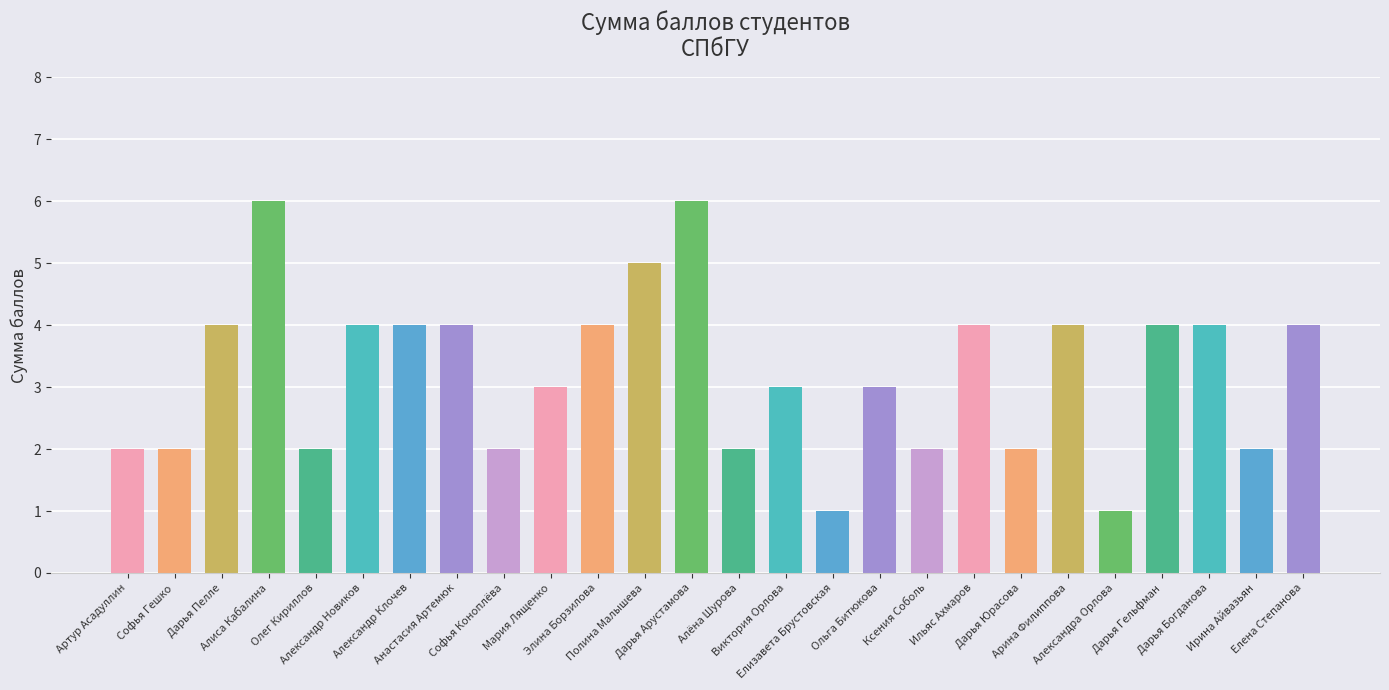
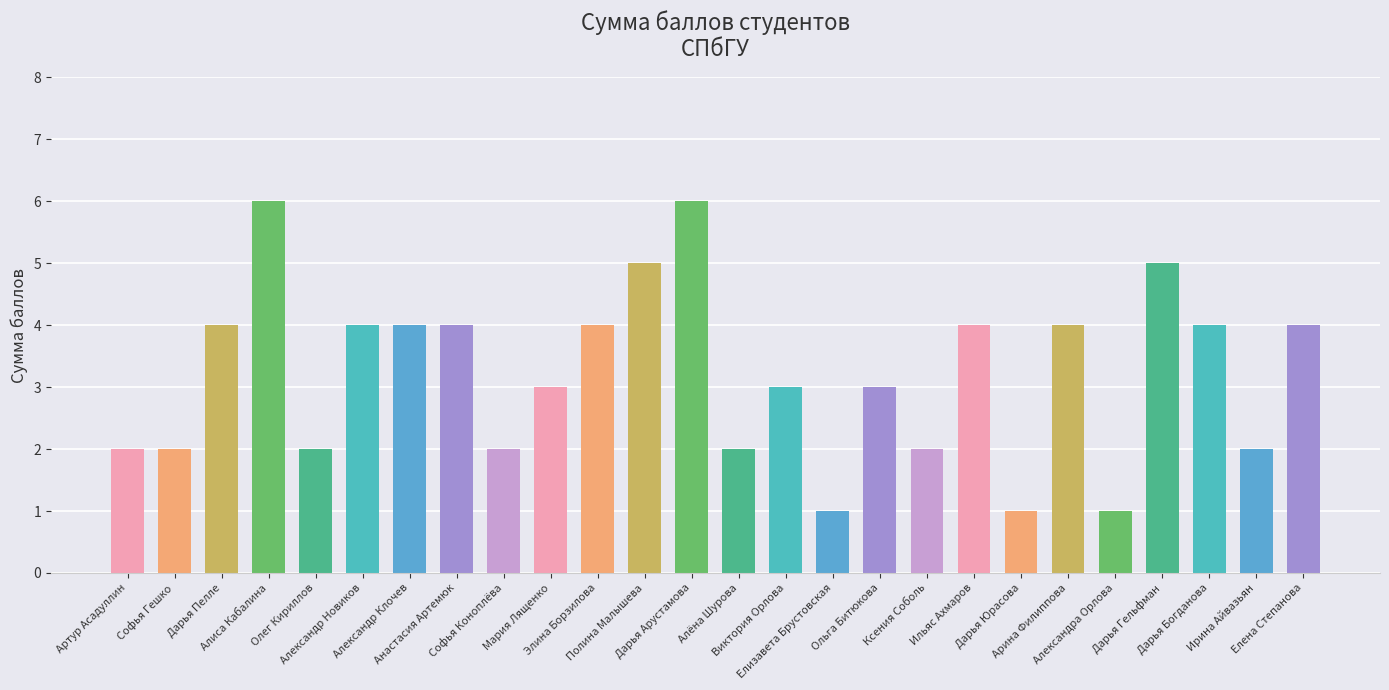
  {
    "Артур Асадуллин": 2,
    "Софья Гешко": 2,
    "Дарья Пелле": 4,
    "Алиса Кабалина": 6,
    "Олег Кириллов": 2,
    "Александр Новиков": 4,
    "Александр Клочев": 4,
    "Анастасия Артемюк": 4,
    "Софья Коноплёва": 2,
    "Мария Лященко": 3,
    "Элина Борзилова": 4,
    "Полина Малышева": 5,
    "Дарья Арустамова": 6,
    "Алёна Шурова": 2,
    "Виктория Орлова": 3,
    "Елизавета Брустовская": 1,
    "Ольга Битюкова": 3,
    "Ксения Соболь": 2,
    "Ильяс Ахмаров": 4,
-   "Дарья Юрасова": 2,
+   "Дарья Юрасова": 1,
    "Арина Филиппова": 4,
    "Александра Орлова": 1,
-   "Дарья Гельфман": 4,
+   "Дарья Гельфман": 5,
    "Дарья Богданова": 4,
    "Ирина Айвазьян": 2,
    "Елена Степанова": 4
  }
